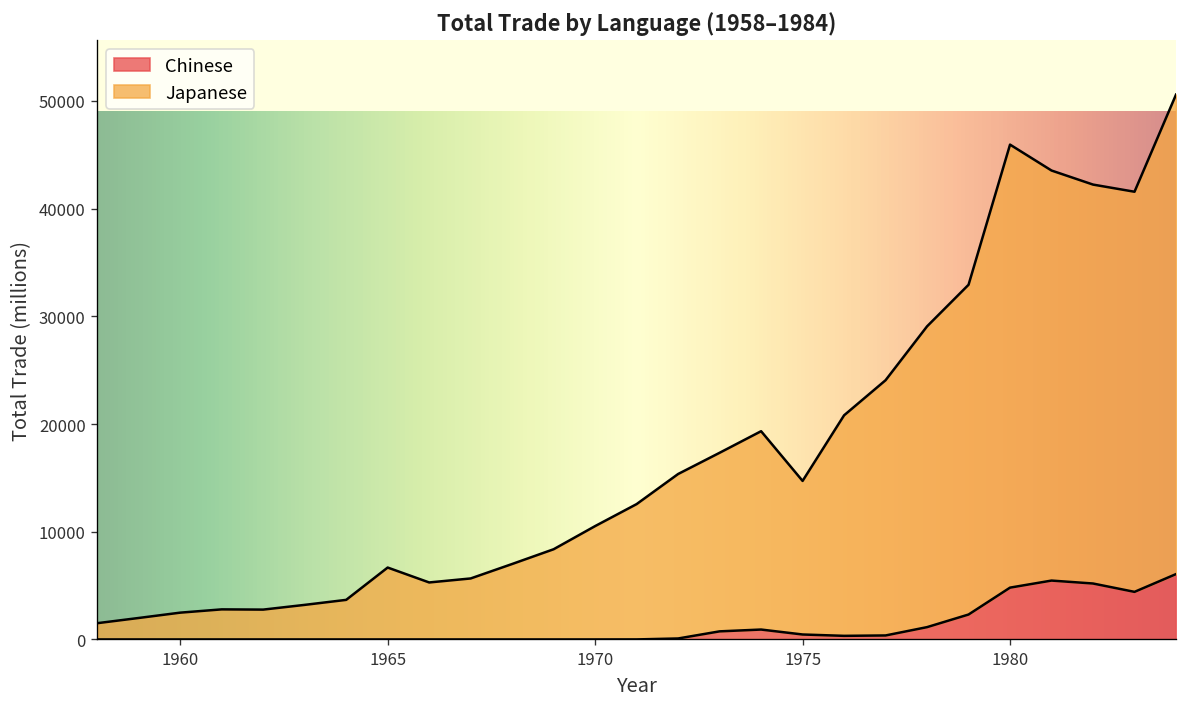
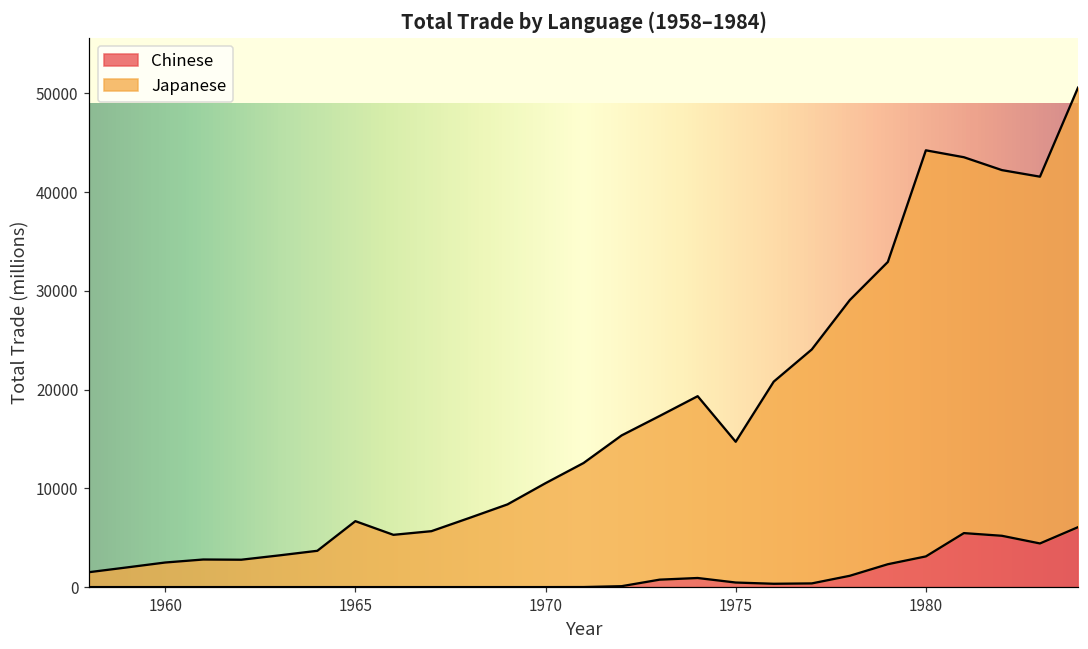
  {
    "Chinese": {
      "1960": 0,
      "1965": 0,
      "1970": 0,
      "1975": 0,
-     "1980": 5000
+     "1980": 3000
    },
    "Japanese": {
      "1960": 2000,
      "1965": 7000,
      "1970": 11000,
      "1975": 14000,
      "1980": 41000
    }
  }
